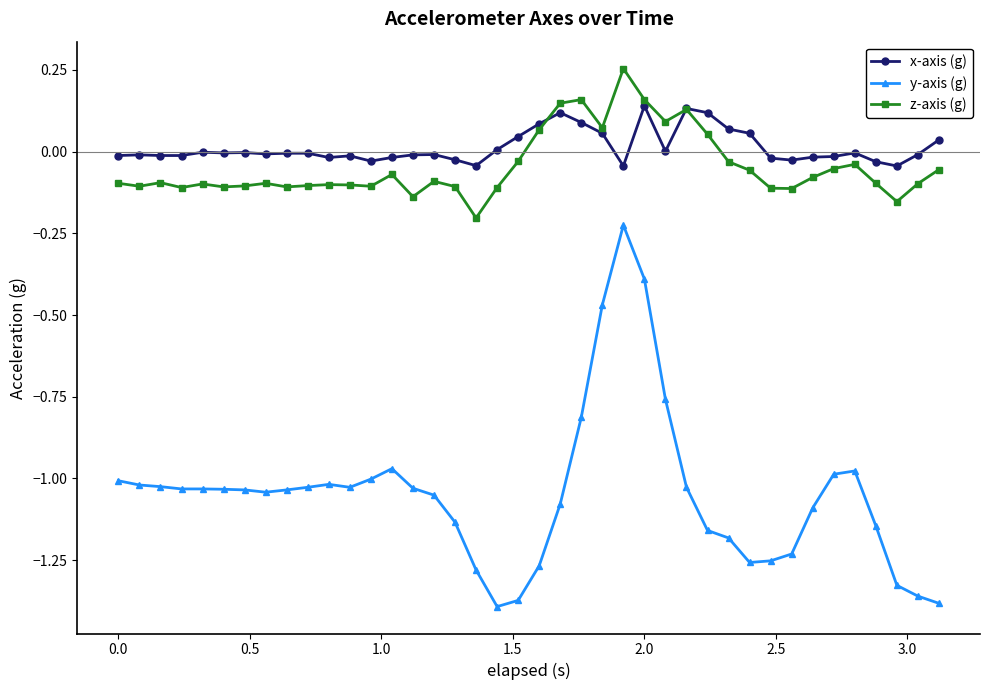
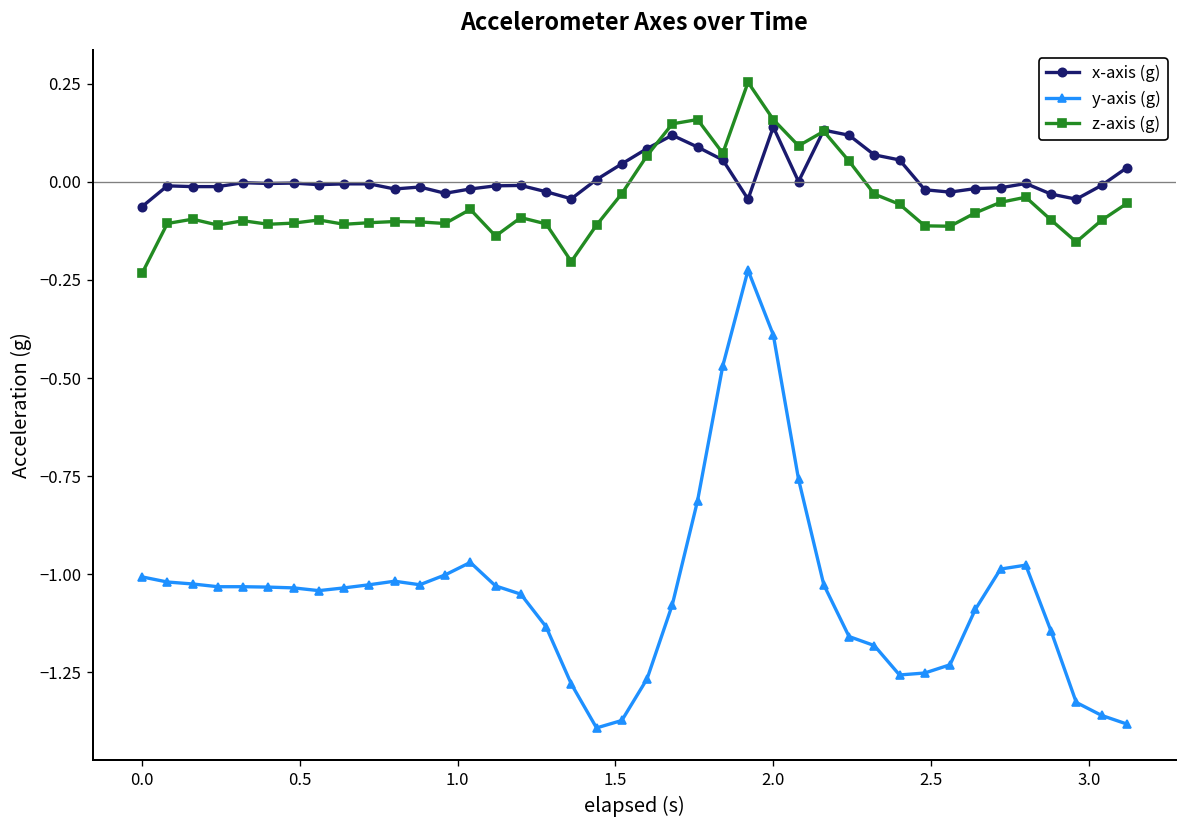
  {
    "x-axis (g)": {
-     "0.0": -0.01,
+     "0.0": -0.06,
      "2.0": 0.14
    },
    "y-axis (g)": {
      "0.0": -1.01,
      "2.0": -0.39
    },
    "z-axis (g)": {
-     "0.0": -0.10,
+     "0.0": -0.23,
      "2.0": 0.16
    }
  }
